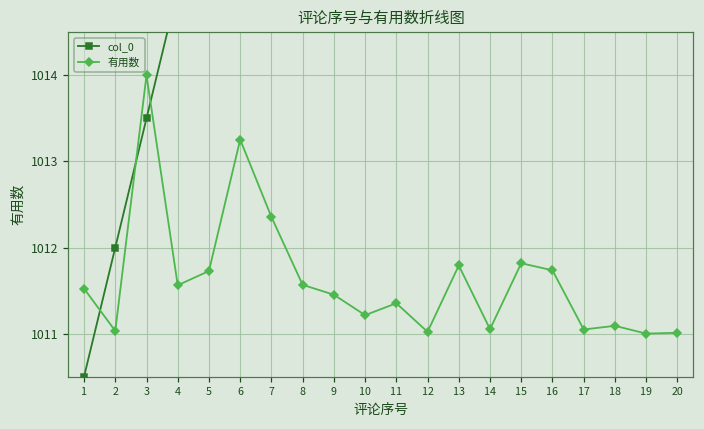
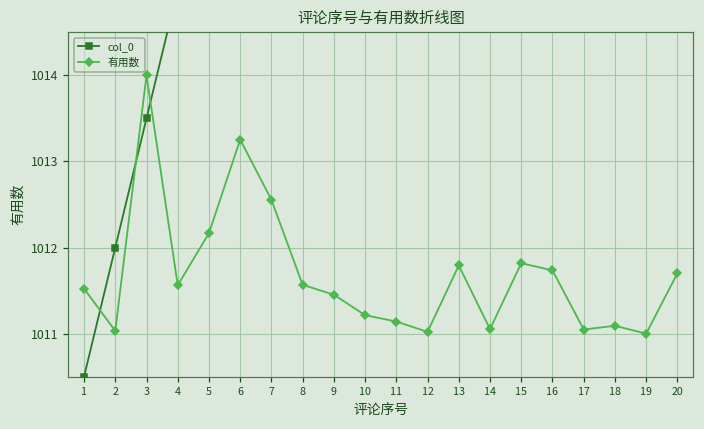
  {
    "col_0": {
      "1": 1010.5,
      "2": 1012.0,
      "3": 1013.5
    },
    "有用数": {
      "1": 1011.5,
      "2": 1011.0,
      "3": 1014.0,
      "4": 1011.6,
-     "5": 1011.7,
+     "5": 1012.2,
      "6": 1013.3,
-     "7": 1012.4,
+     "7": 1012.6,
      "8": 1011.6,
      "9": 1011.5,
      "10": 1011.2,
-     "11": 1011.4,
+     "11": 1011.1,
      "12": 1011.0,
      "13": 1011.8,
      "14": 1011.1,
      "15": 1011.8,
      "16": 1011.7,
      "17": 1011.0,
      "18": 1011.1,
      "19": 1011.0,
-     "20": 1011.0
+     "20": 1011.7
    }
  }
